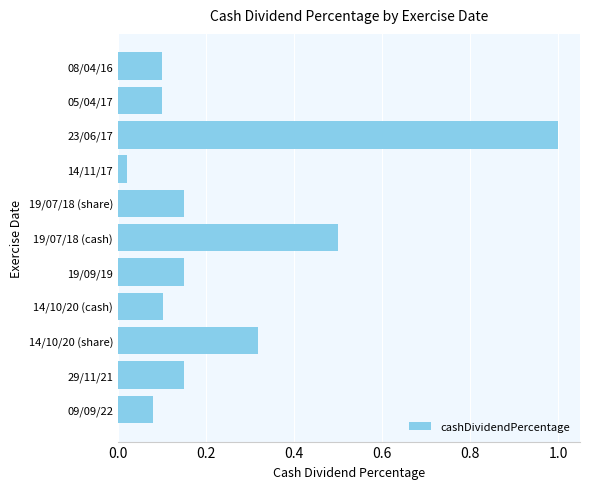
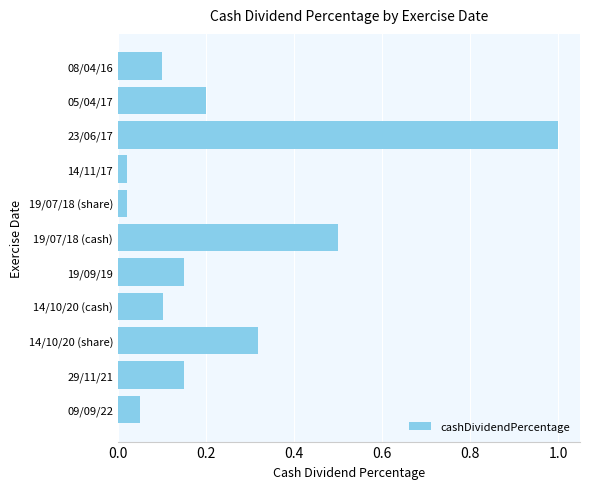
  {
    "08/04/16": 0.10,
-   "05/04/17": 0.1,
+   "05/04/17": 0.2,
    "23/06/17": 1.00,
    "14/11/17": 0.02,
-   "19/07/18 (share)": 0.15,
+   "19/07/18 (share)": 0.02,
    "19/07/18 (cash)": 0.50,
    "19/09/19": 0.15,
    "14/10/20 (cash)": 0.10,
    "14/10/20 (share)": 0.32,
    "29/11/21": 0.15,
-   "09/09/22": 0.08
+   "09/09/22": 0.05
  }
